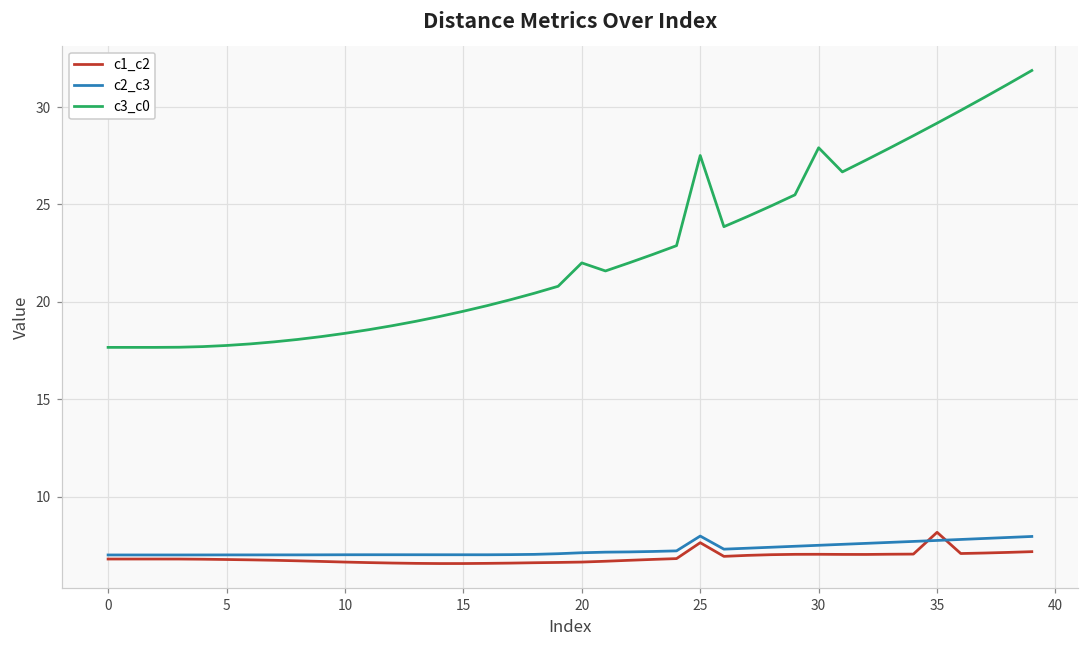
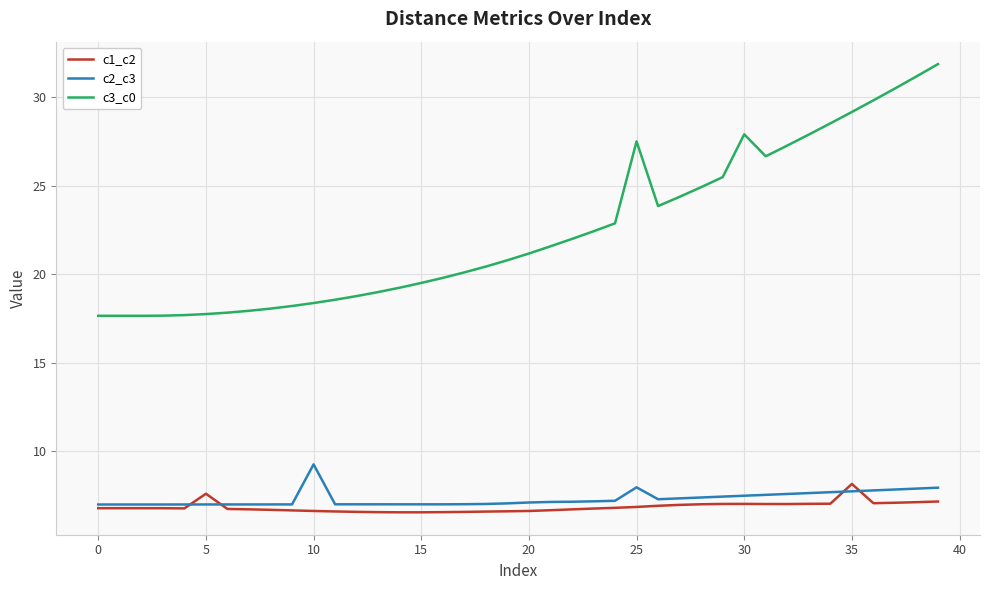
  {
    "c1_c2": {
      "0": 6.8,
-     "5": 6.8,
+     "5": 7.6,
      "10": 6.6,
      "15": 6.6,
      "20": 6.6,
-     "25": 7.6,
+     "25": 6.9,
      "30": 7.0,
      "35": 8.2
    },
    "c2_c3": {
      "0": 7.0,
      "5": 7.0,
-     "10": 7.0,
+     "10": 9.3,
      "15": 7.0,
      "20": 7.1,
      "25": 8.0,
      "30": 7.5,
      "35": 7.7
    },
    "c3_c0": {
      "0": 17.7,
      "5": 17.8,
      "10": 18.4,
      "15": 19.5,
-     "20": 22.0,
+     "20": 21.2,
      "25": 27.5,
      "30": 27.9,
      "35": 29.2
    }
  }
